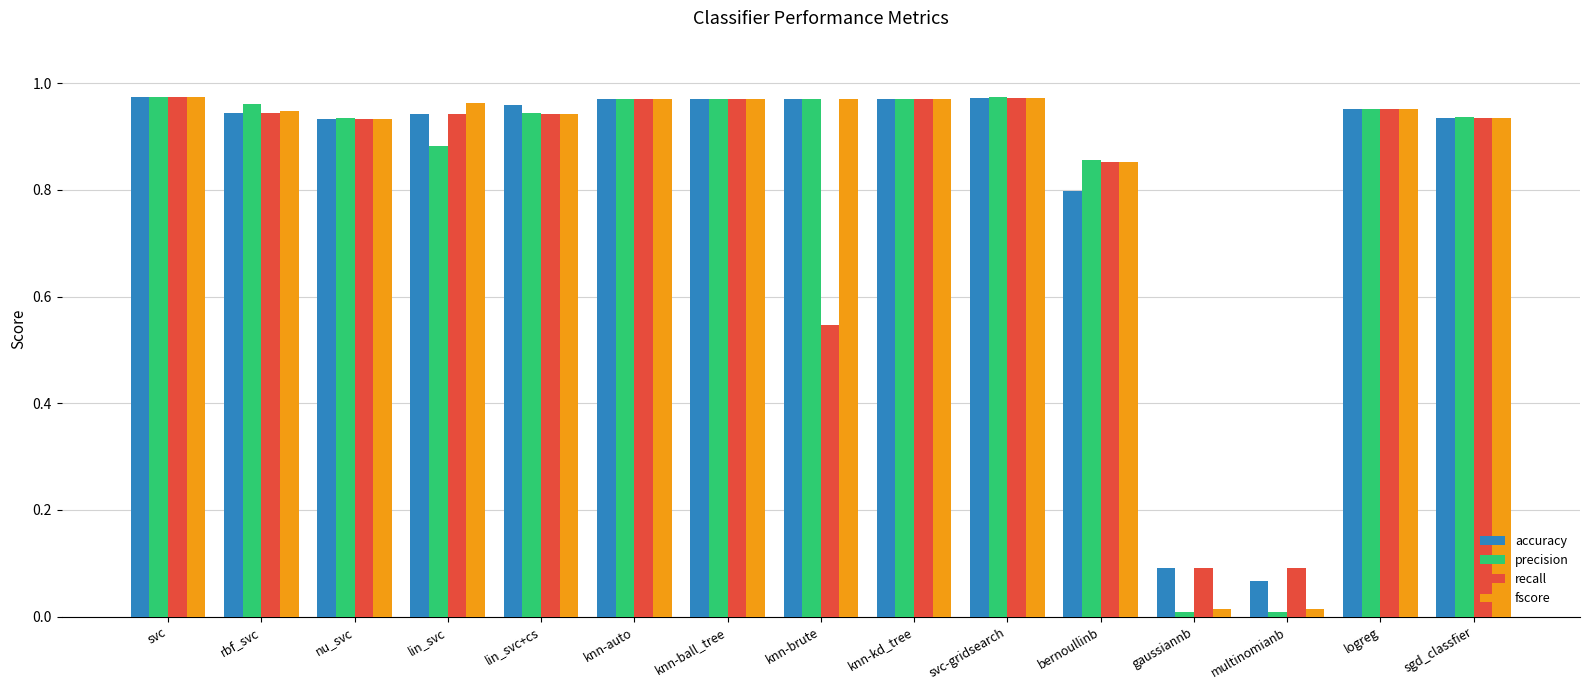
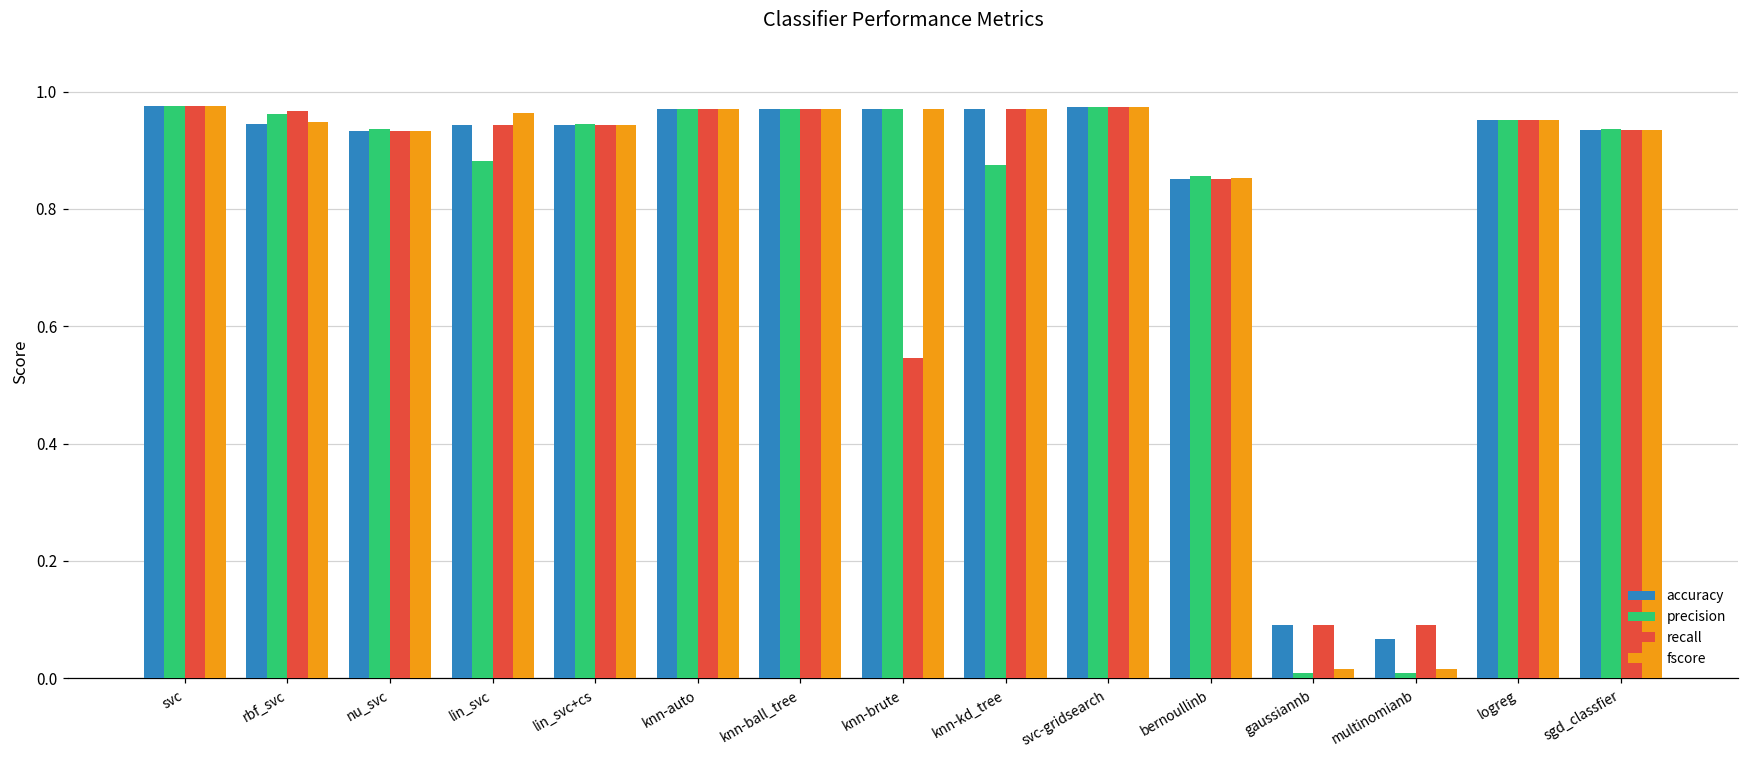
  {
    "accuracy": {
      "svc": 0.97,
      "rbf_svc": 0.94,
      "nu_svc": 0.93,
      "lin_svc": 0.94,
-     "lin_svc+cs": 0.96,
+     "lin_svc+cs": 0.94,
      "knn-auto": 0.97,
      "knn-ball_tree": 0.97,
      "knn-brute": 0.97,
      "knn-kd_tree": 0.97,
      "svc-gridsearch": 0.97,
-     "bernoullinb": 0.80,
+     "bernoullinb": 0.85,
      "gaussiannb": 0.09,
      "multinomianb": 0.07,
      "logreg": 0.95,
      "sgd_classfier": 0.93
    },
    "precision": {
      "svc": 0.98,
      "rbf_svc": 0.96,
      "nu_svc": 0.94,
      "lin_svc": 0.88,
      "lin_svc+cs": 0.95,
      "knn-auto": 0.97,
      "knn-ball_tree": 0.97,
      "knn-brute": 0.97,
-     "knn-kd_tree": 0.97,
+     "knn-kd_tree": 0.87,
      "svc-gridsearch": 0.97,
      "bernoullinb": 0.86,
      "gaussiannb": 0.01,
      "multinomianb": 0.01,
      "logreg": 0.95,
      "sgd_classfier": 0.94
    },
    "recall": {
      "svc": 0.97,
-     "rbf_svc": 0.94,
+     "rbf_svc": 0.97,
      "nu_svc": 0.93,
      "lin_svc": 0.94,
      "lin_svc+cs": 0.94,
      "knn-auto": 0.97,
      "knn-ball_tree": 0.97,
      "knn-brute": 0.55,
      "knn-kd_tree": 0.97,
      "svc-gridsearch": 0.97,
      "bernoullinb": 0.85,
      "gaussiannb": 0.09,
      "multinomianb": 0.09,
      "logreg": 0.95,
      "sgd_classfier": 0.93
    },
    "fscore": {
      "svc": 0.97,
      "rbf_svc": 0.95,
      "nu_svc": 0.93,
      "lin_svc": 0.96,
      "lin_svc+cs": 0.94,
      "knn-auto": 0.97,
      "knn-ball_tree": 0.97,
      "knn-brute": 0.97,
      "knn-kd_tree": 0.97,
      "svc-gridsearch": 0.97,
      "bernoullinb": 0.85,
      "gaussiannb": 0.02,
      "multinomianb": 0.02,
      "logreg": 0.95,
      "sgd_classfier": 0.93
    }
  }
